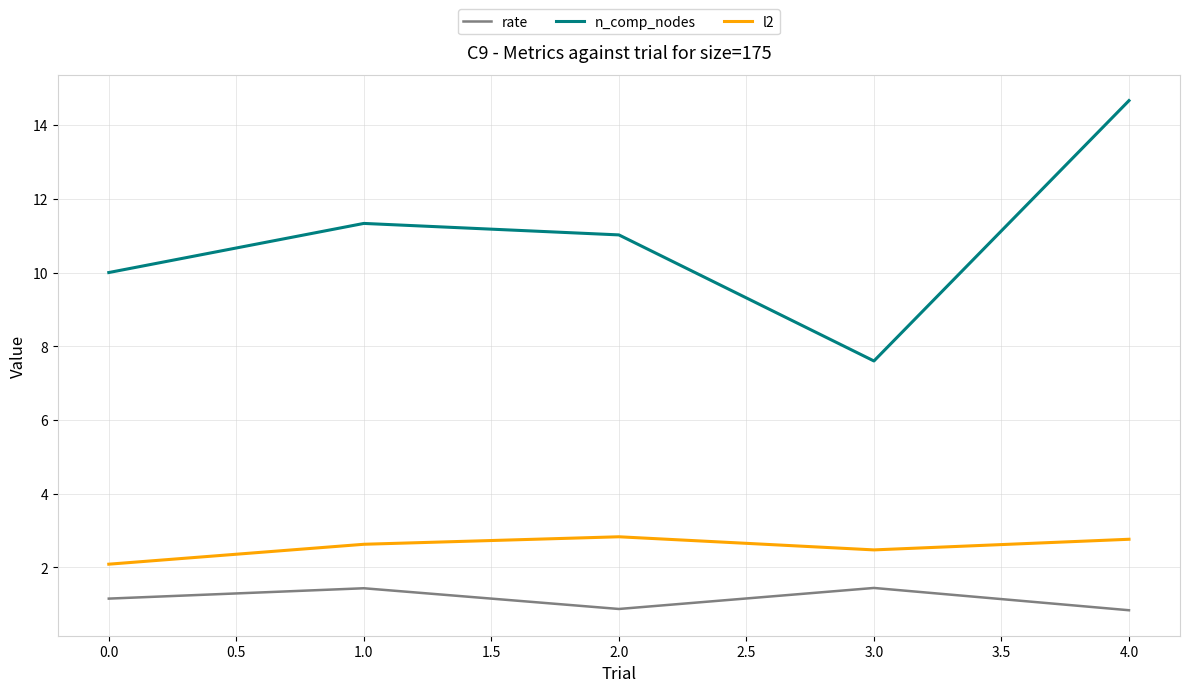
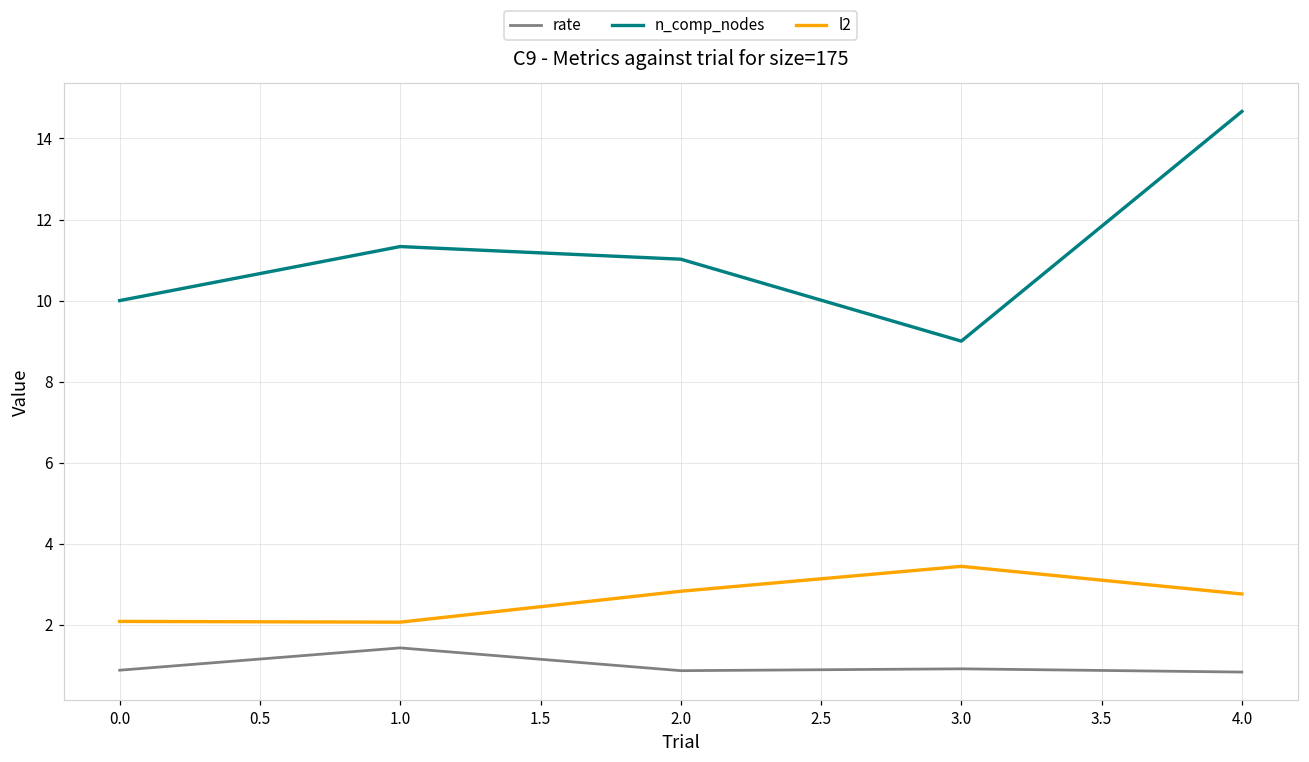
  {
    "rate": {
-     "0.0": 1.2,
+     "0.0": 0.9,
      "1.0": 1.4,
      "2.0": 0.9,
-     "3.0": 1.4,
+     "3.0": 0.9,
      "4.0": 0.8
    },
    "n_comp_nodes": {
      "0.0": 10.0,
      "1.0": 11.3,
      "2.0": 11.0,
-     "3.0": 7.6,
+     "3.0": 9.0,
      "4.0": 14.7
    },
    "l2": {
      "0.0": 2.1,
-     "1.0": 2.6,
+     "1.0": 2.1,
      "2.0": 2.8,
-     "3.0": 2.5,
+     "3.0": 3.4,
      "4.0": 2.8
    }
  }
